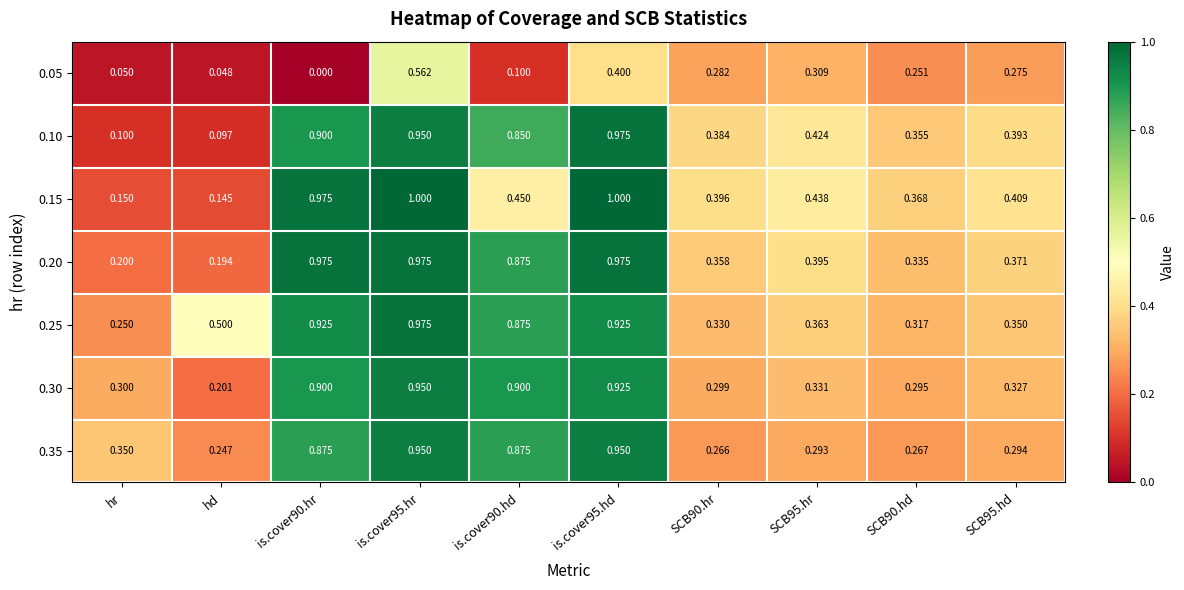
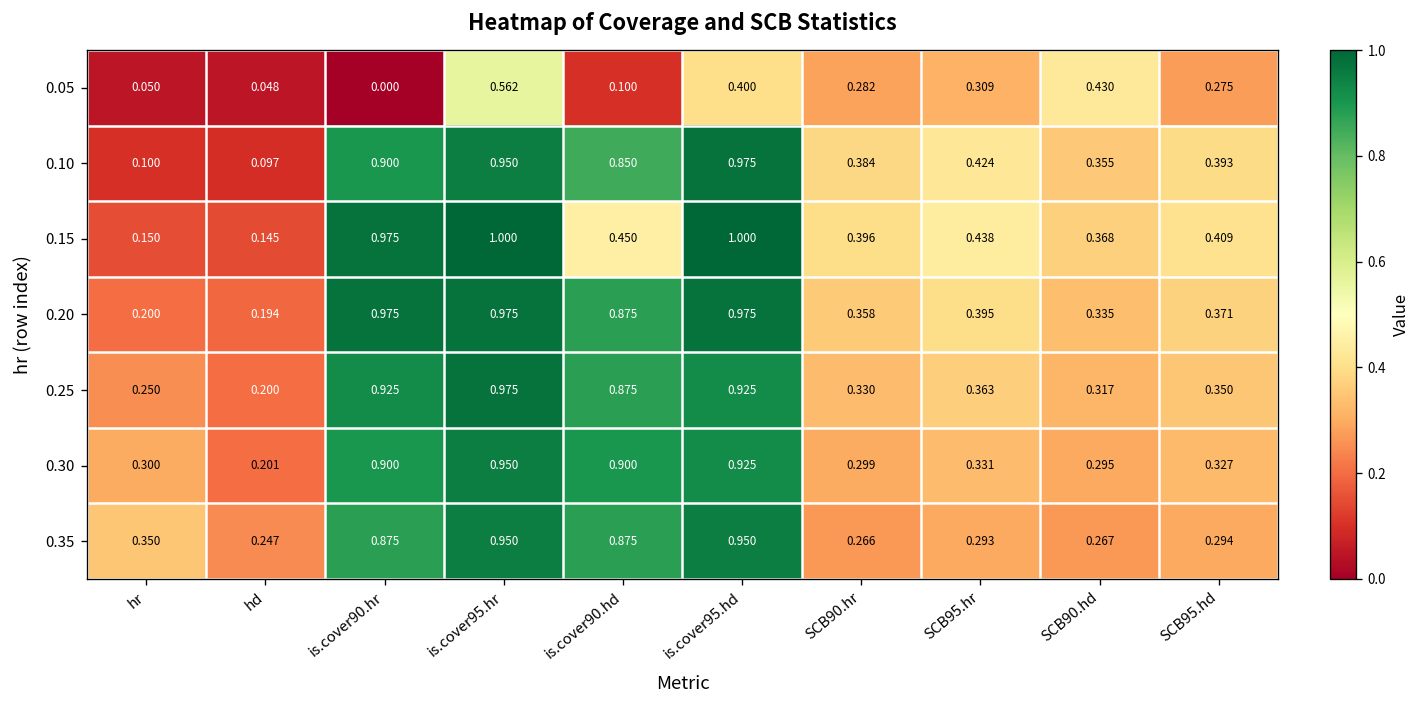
  {
    "0.05": {
      "hr": 0.050,
      "hd": 0.048,
      "is.cover90.hr": 0.000,
      "is.cover95.hr": 0.562,
      "is.cover90.hd": 0.100,
      "is.cover95.hd": 0.400,
      "SCB90.hr": 0.282,
      "SCB95.hr": 0.309,
-     "SCB90.hd": 0.251,
+     "SCB90.hd": 0.430,
      "SCB95.hd": 0.275
    },
    "0.10": {
      "hr": 0.100,
      "hd": 0.097,
      "is.cover90.hr": 0.900,
      "is.cover95.hr": 0.950,
      "is.cover90.hd": 0.850,
      "is.cover95.hd": 0.975,
      "SCB90.hr": 0.384,
      "SCB95.hr": 0.424,
      "SCB90.hd": 0.355,
      "SCB95.hd": 0.393
    },
    "0.15": {
      "hr": 0.150,
      "hd": 0.145,
      "is.cover90.hr": 0.975,
      "is.cover95.hr": 1.000,
      "is.cover90.hd": 0.450,
      "is.cover95.hd": 1.000,
      "SCB90.hr": 0.396,
      "SCB95.hr": 0.438,
      "SCB90.hd": 0.368,
      "SCB95.hd": 0.409
    },
    "0.20": {
      "hr": 0.200,
      "hd": 0.194,
      "is.cover90.hr": 0.975,
      "is.cover95.hr": 0.975,
      "is.cover90.hd": 0.875,
      "is.cover95.hd": 0.975,
      "SCB90.hr": 0.358,
      "SCB95.hr": 0.395,
      "SCB90.hd": 0.335,
      "SCB95.hd": 0.371
    },
    "0.25": {
      "hr": 0.250,
-     "hd": 0.500,
+     "hd": 0.200,
      "is.cover90.hr": 0.925,
      "is.cover95.hr": 0.975,
      "is.cover90.hd": 0.875,
      "is.cover95.hd": 0.925,
      "SCB90.hr": 0.330,
      "SCB95.hr": 0.363,
      "SCB90.hd": 0.317,
      "SCB95.hd": 0.350
    },
    "0.30": {
      "hr": 0.300,
      "hd": 0.201,
      "is.cover90.hr": 0.900,
      "is.cover95.hr": 0.950,
      "is.cover90.hd": 0.900,
      "is.cover95.hd": 0.925,
      "SCB90.hr": 0.299,
      "SCB95.hr": 0.331,
      "SCB90.hd": 0.295,
      "SCB95.hd": 0.327
    },
    "0.35": {
      "hr": 0.350,
      "hd": 0.247,
      "is.cover90.hr": 0.875,
      "is.cover95.hr": 0.950,
      "is.cover90.hd": 0.875,
      "is.cover95.hd": 0.950,
      "SCB90.hr": 0.266,
      "SCB95.hr": 0.293,
      "SCB90.hd": 0.267,
      "SCB95.hd": 0.294
    }
  }
